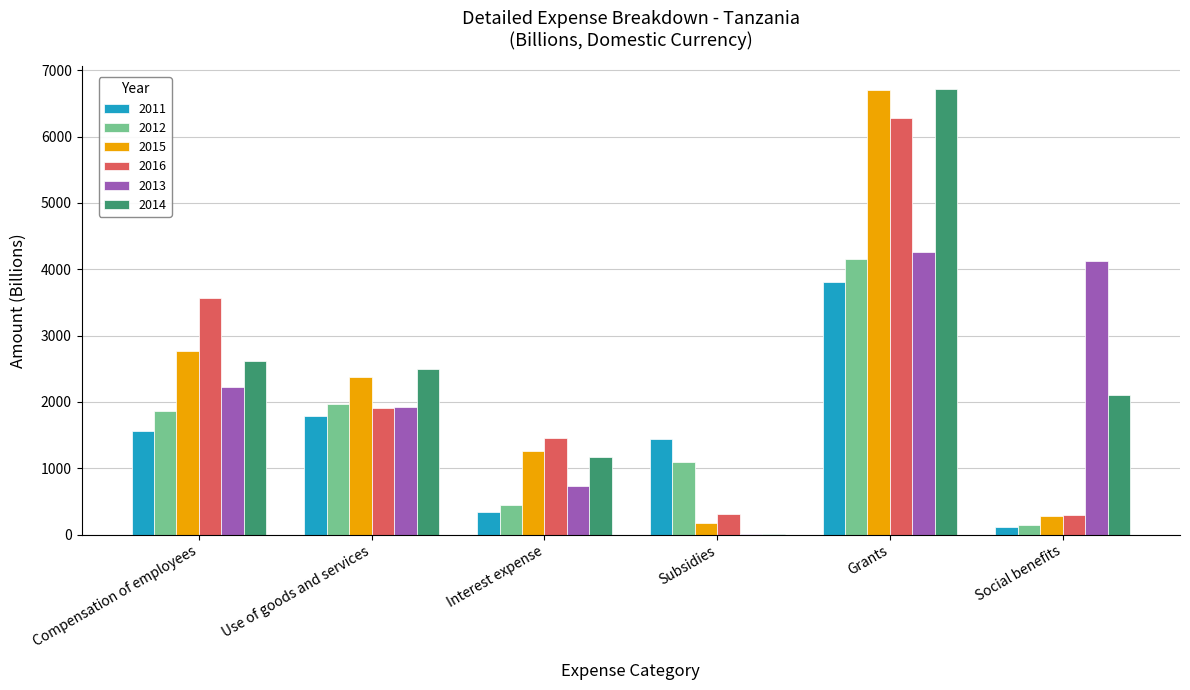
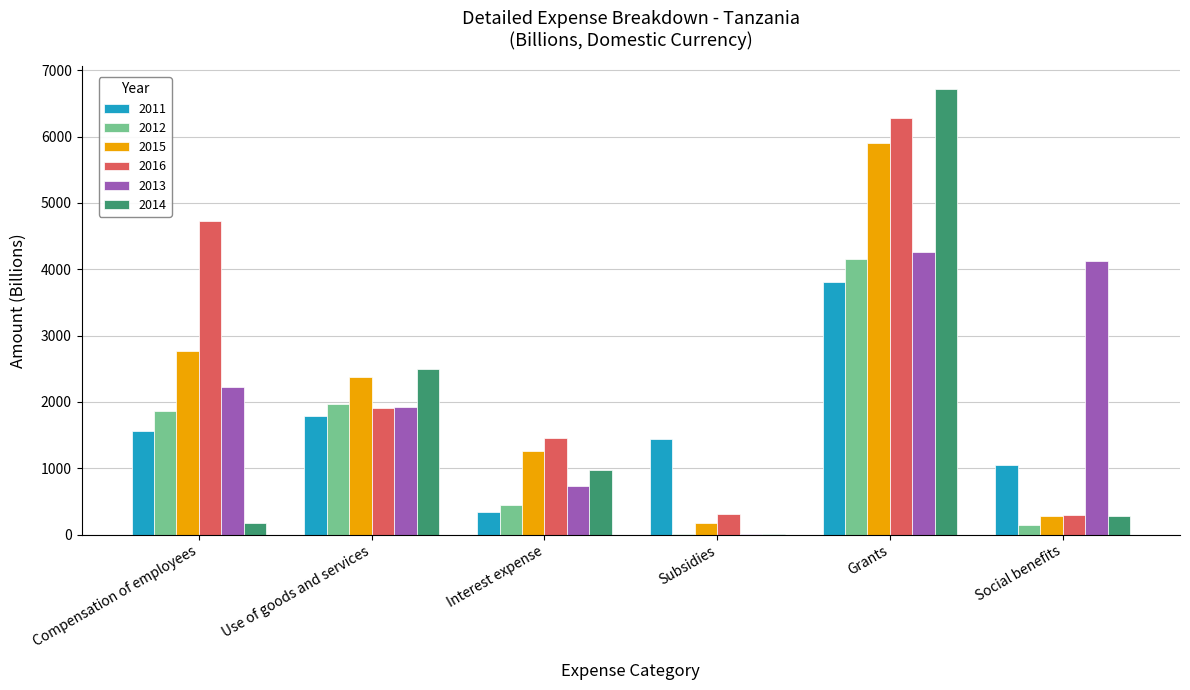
  {
    "2011": {
      "Compensation of employees": 1600,
      "Use of goods and services": 1800,
      "Interest expense": 300,
      "Subsidies": 1400,
      "Grants": 3800,
-     "Social benefits": 100
+     "Social benefits": 1000
    },
    "2012": {
      "Compensation of employees": 1900,
      "Use of goods and services": 2000,
      "Interest expense": 400,
-     "Subsidies": 1100,
+     "Subsidies": 0,
      "Grants": 4200,
      "Social benefits": 100
    },
    "2015": {
      "Compensation of employees": 2800,
      "Use of goods and services": 2400,
      "Interest expense": 1300,
      "Subsidies": 200,
-     "Grants": 6700,
+     "Grants": 5900,
      "Social benefits": 300
    },
    "2016": {
-     "Compensation of employees": 3600,
+     "Compensation of employees": 4700,
      "Use of goods and services": 1900,
      "Interest expense": 1500,
      "Subsidies": 300,
      "Grants": 6300,
      "Social benefits": 300
    },
    "2013": {
      "Compensation of employees": 2200,
      "Use of goods and services": 1900,
      "Interest expense": 700,
      "Grants": 4300,
      "Social benefits": 4100
    },
    "2014": {
-     "Compensation of employees": 2600,
+     "Compensation of employees": 200,
      "Use of goods and services": 2500,
-     "Interest expense": 1200,
+     "Interest expense": 1000,
      "Grants": 6700,
-     "Social benefits": 2100
+     "Social benefits": 300
    }
  }
